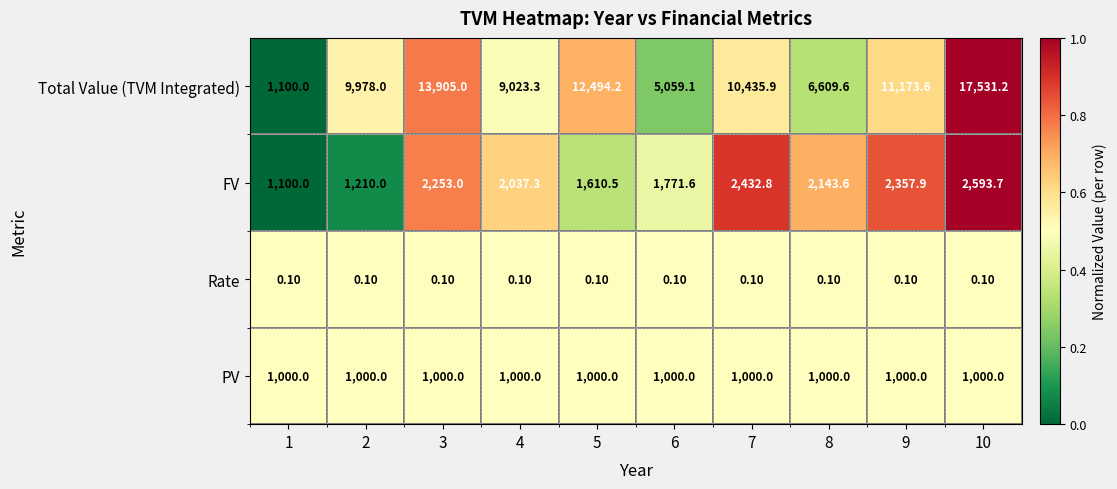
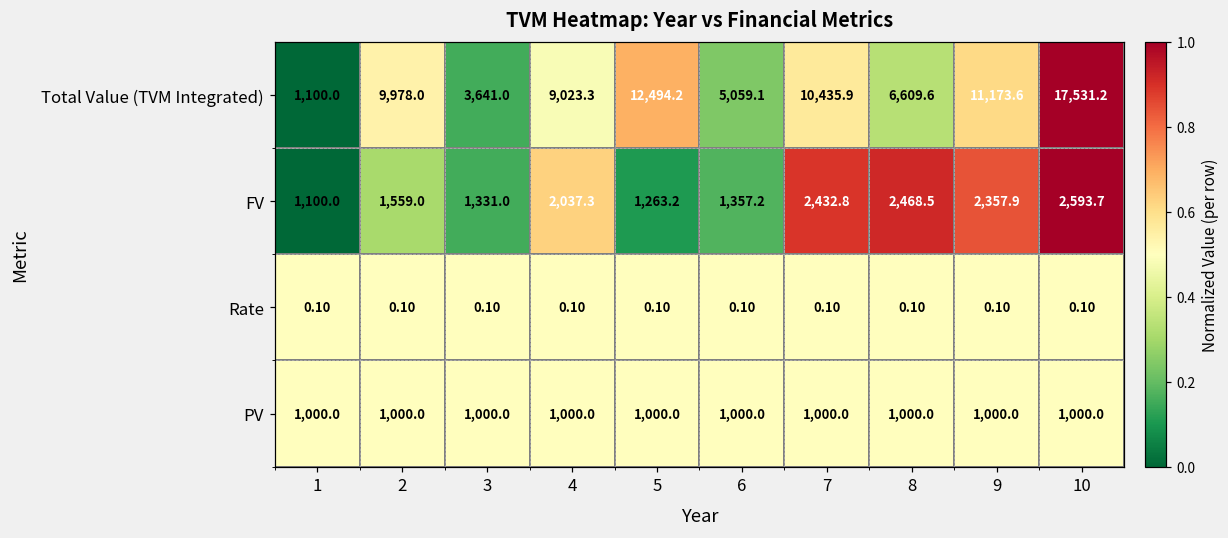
  {
    "Total Value (TVM Integrated)": {
      "1": "1,100.0",
      "2": "9,978.0",
-     "3": "13,905.0",
+     "3": "3,641.0",
      "4": "9,023.3",
      "5": "12,494.2",
      "6": "5,059.1",
      "7": "10,435.9",
      "8": "6,609.6",
      "9": "11,173.6",
      "10": "17,531.2"
    },
    "FV": {
      "1": "1,100.0",
-     "2": "1,210.0",
-     "3": "2,253.0",
+     "2": "1,559.0",
+     "3": "1,331.0",
      "4": "2,037.3",
-     "5": "1,610.5",
-     "6": "1,771.6",
+     "5": "1,263.2",
+     "6": "1,357.2",
      "7": "2,432.8",
-     "8": "2,143.6",
+     "8": "2,468.5",
      "9": "2,357.9",
      "10": "2,593.7"
    },
    "Rate": {
      "1": "0.10",
      "2": "0.10",
      "3": "0.10",
      "4": "0.10",
      "5": "0.10",
      "6": "0.10",
      "7": "0.10",
      "8": "0.10",
      "9": "0.10",
      "10": "0.10"
    },
    "PV": {
      "1": "1,000.0",
      "2": "1,000.0",
      "3": "1,000.0",
      "4": "1,000.0",
      "5": "1,000.0",
      "6": "1,000.0",
      "7": "1,000.0",
      "8": "1,000.0",
      "9": "1,000.0",
      "10": "1,000.0"
    }
  }
